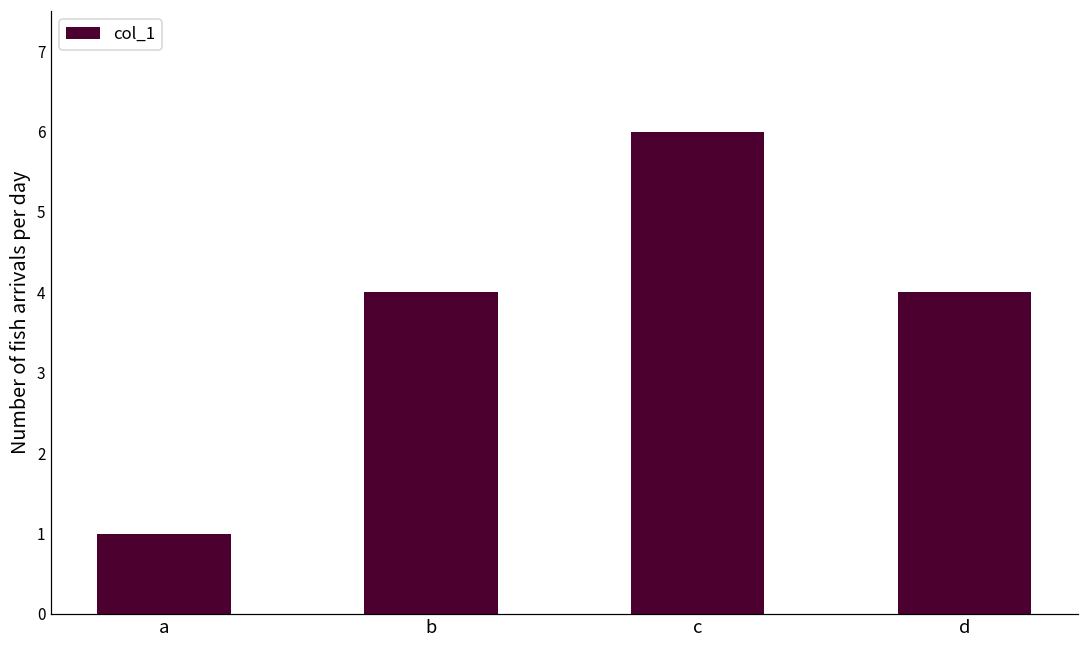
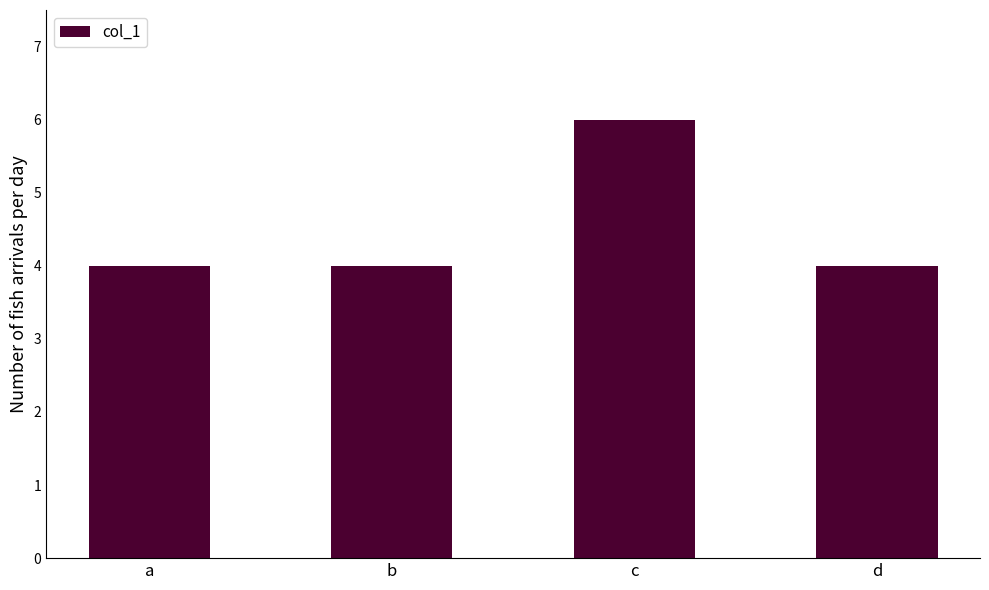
  {
-   "a": 1,
+   "a": 4,
    "b": 4,
    "c": 6,
    "d": 4
  }
